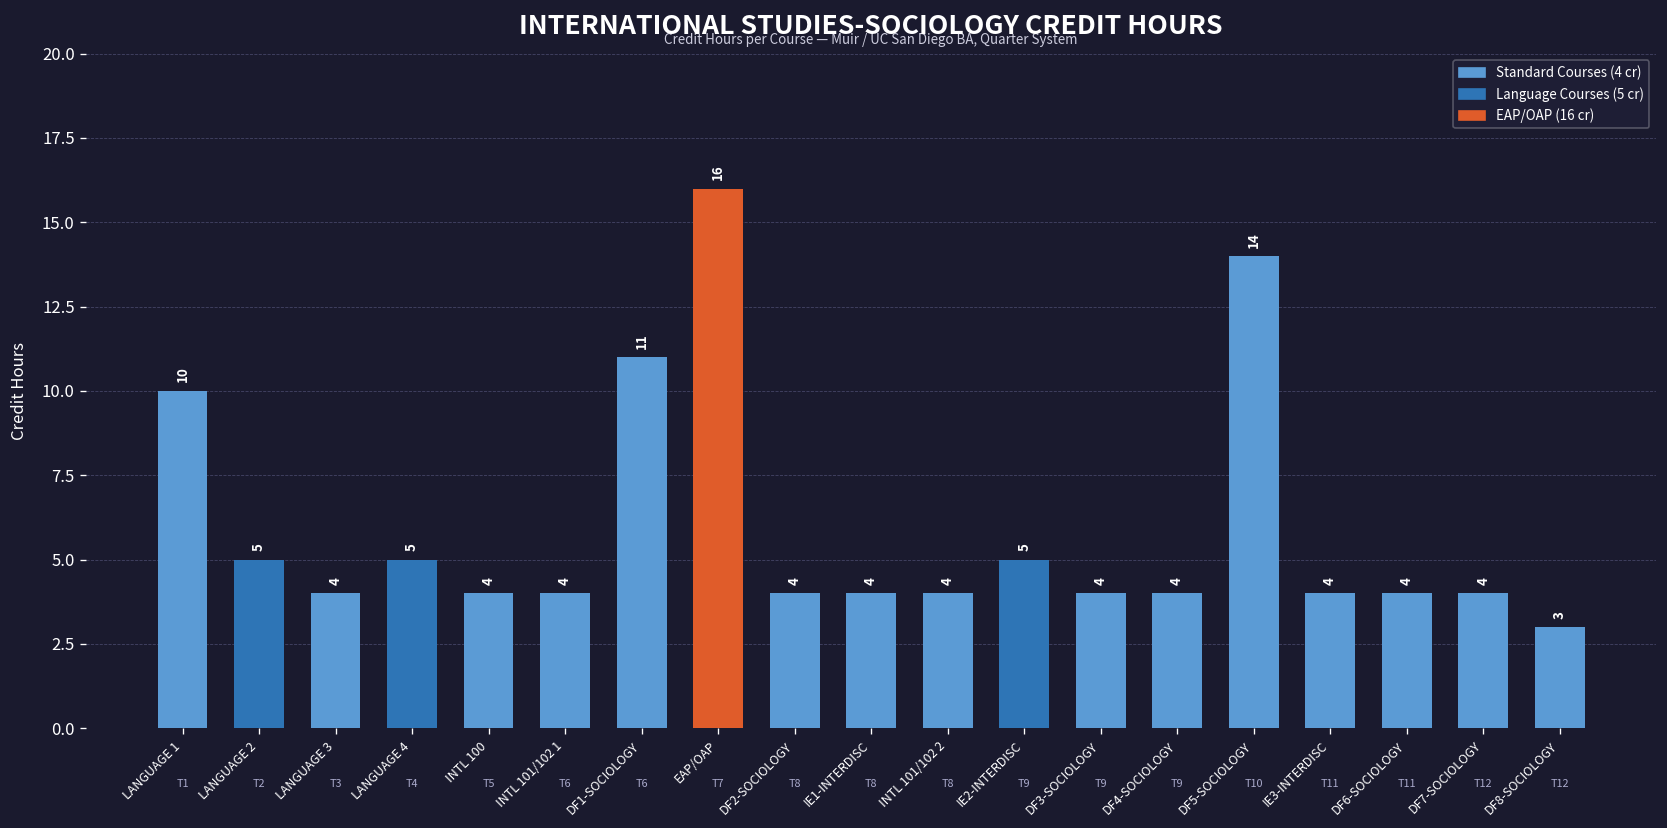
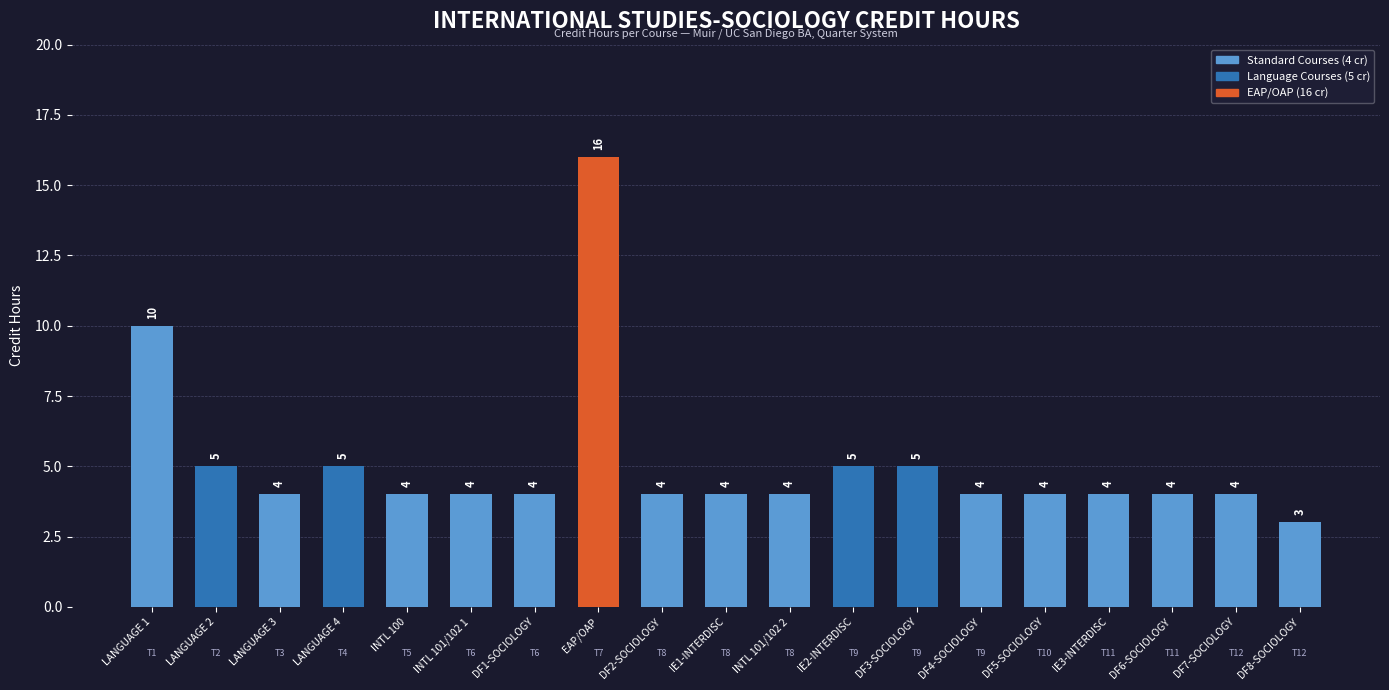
  {
    "LANGUAGE 1": 10,
    "LANGUAGE 2": 5,
    "LANGUAGE 3": 4,
    "LANGUAGE 4": 5,
    "INTL 100": 4,
    "INTL 101/102 1": 4,
-   "DF1-SOCIOLOGY": 11,
+   "DF1-SOCIOLOGY": 4,
    "EAP/OAP": 16,
    "DF2-SOCIOLOGY": 4,
    "IE1-INTERDISC": 4,
    "INTL 101/102 2": 4,
    "IE2-INTERDISC": 5,
-   "DF3-SOCIOLOGY": 4,
+   "DF3-SOCIOLOGY": 5,
    "DF4-SOCIOLOGY": 4,
-   "DF5-SOCIOLOGY": 14,
+   "DF5-SOCIOLOGY": 4,
    "IE3-INTERDISC": 4,
    "DF6-SOCIOLOGY": 4,
    "DF7-SOCIOLOGY": 4,
    "DF8-SOCIOLOGY": 3
  }
